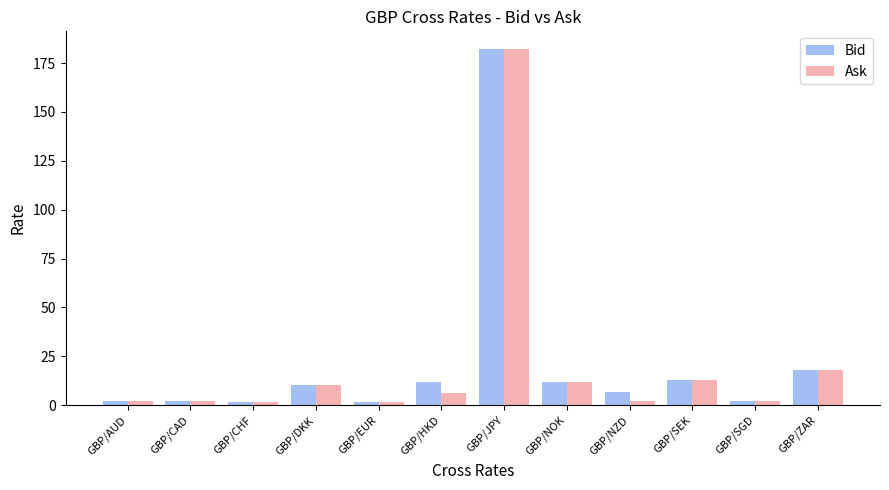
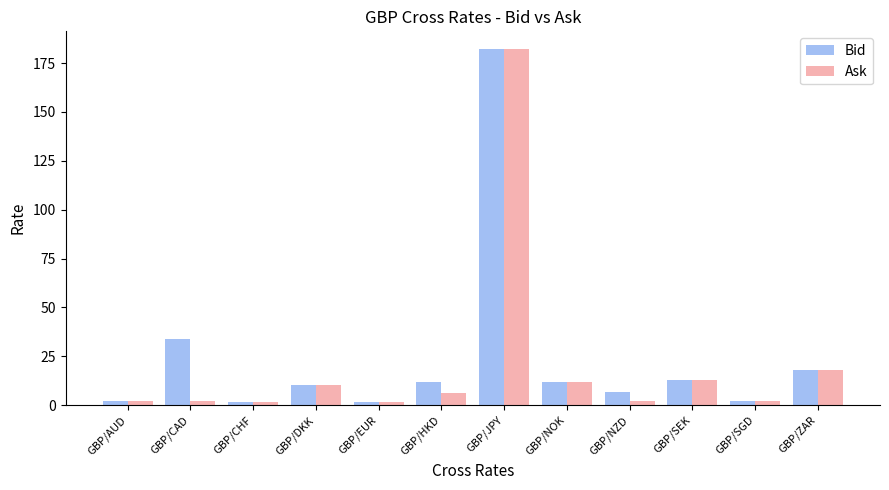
  {
    "Bid": {
      "GBP/AUD": 2,
-     "GBP/CAD": 2,
+     "GBP/CAD": 34,
      "GBP/CHF": 1,
      "GBP/DKK": 10,
      "GBP/EUR": 1,
      "GBP/HKD": 12,
      "GBP/JPY": 182,
      "GBP/NOK": 12,
      "GBP/NZD": 7,
      "GBP/SEK": 13,
      "GBP/SGD": 2,
      "GBP/ZAR": 18
    },
    "Ask": {
      "GBP/AUD": 2,
      "GBP/CAD": 2,
      "GBP/CHF": 1,
      "GBP/DKK": 10,
      "GBP/EUR": 1,
      "GBP/HKD": 6,
      "GBP/JPY": 182,
      "GBP/NOK": 12,
      "GBP/NZD": 2,
      "GBP/SEK": 13,
      "GBP/SGD": 2,
      "GBP/ZAR": 18
    }
  }
